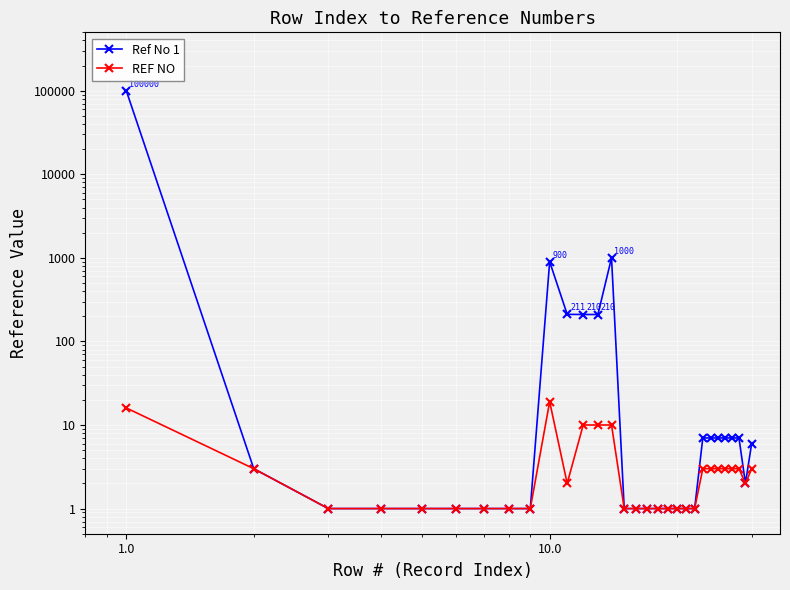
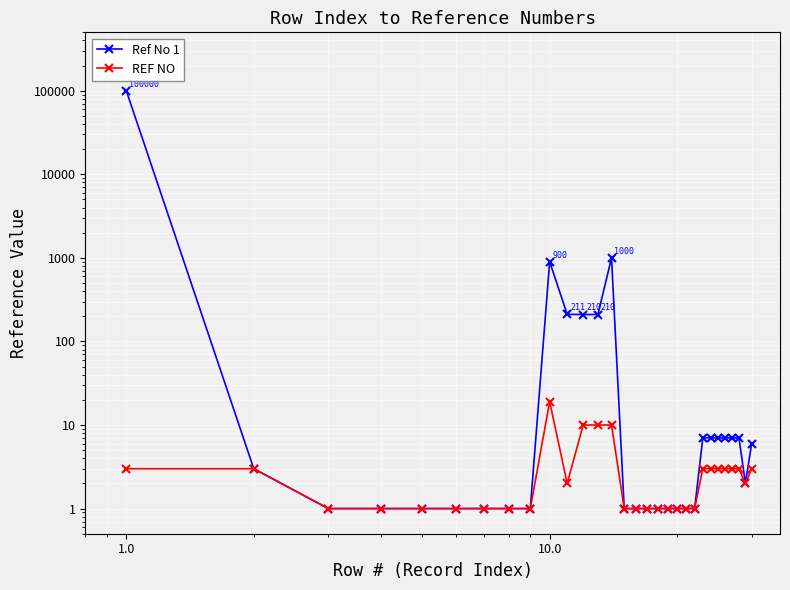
  {
    "Ref No 1": {
      "10.0": 900
    },
    "REF NO": {
-     "1.0": 16,
+     "1.0": 3,
      "10.0": 19
    }
  }
